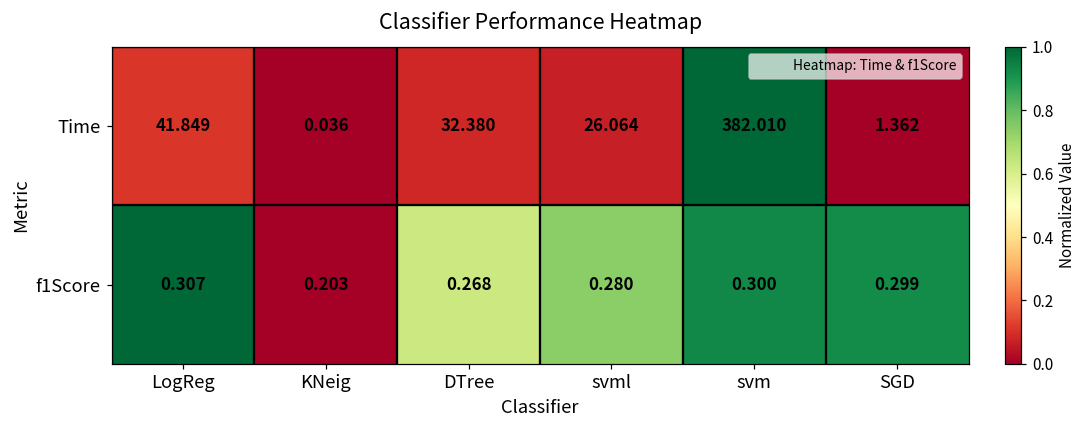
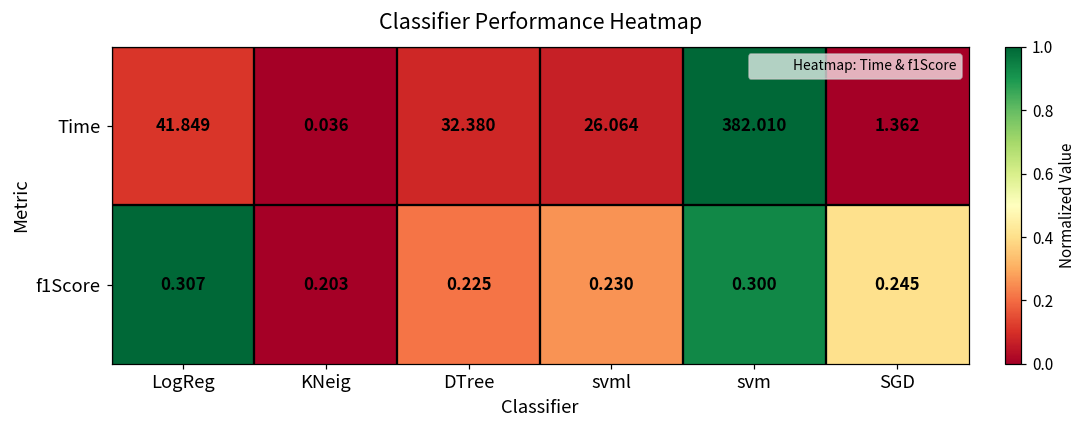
  {
    "Time": {
      "LogReg": 41.849,
      "KNeig": 0.036,
      "DTree": 32.380,
      "svml": 26.064,
      "svm": 382.010,
      "SGD": 1.362
    },
    "f1Score": {
      "LogReg": 0.307,
      "KNeig": 0.203,
-     "DTree": 0.268,
-     "svml": 0.280,
+     "DTree": 0.225,
+     "svml": 0.230,
      "svm": 0.300,
-     "SGD": 0.299
+     "SGD": 0.245
    }
  }
